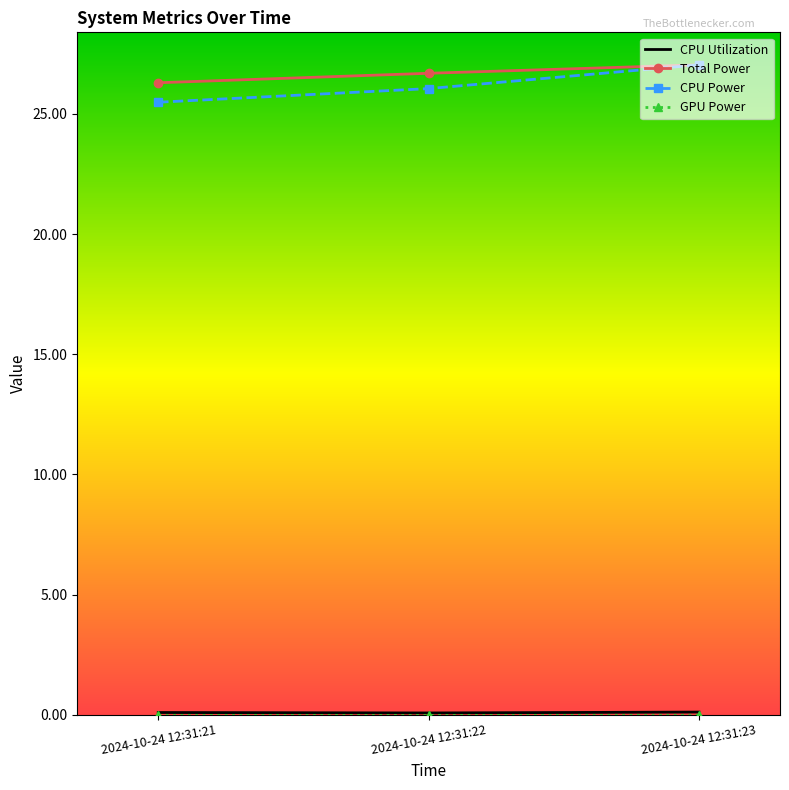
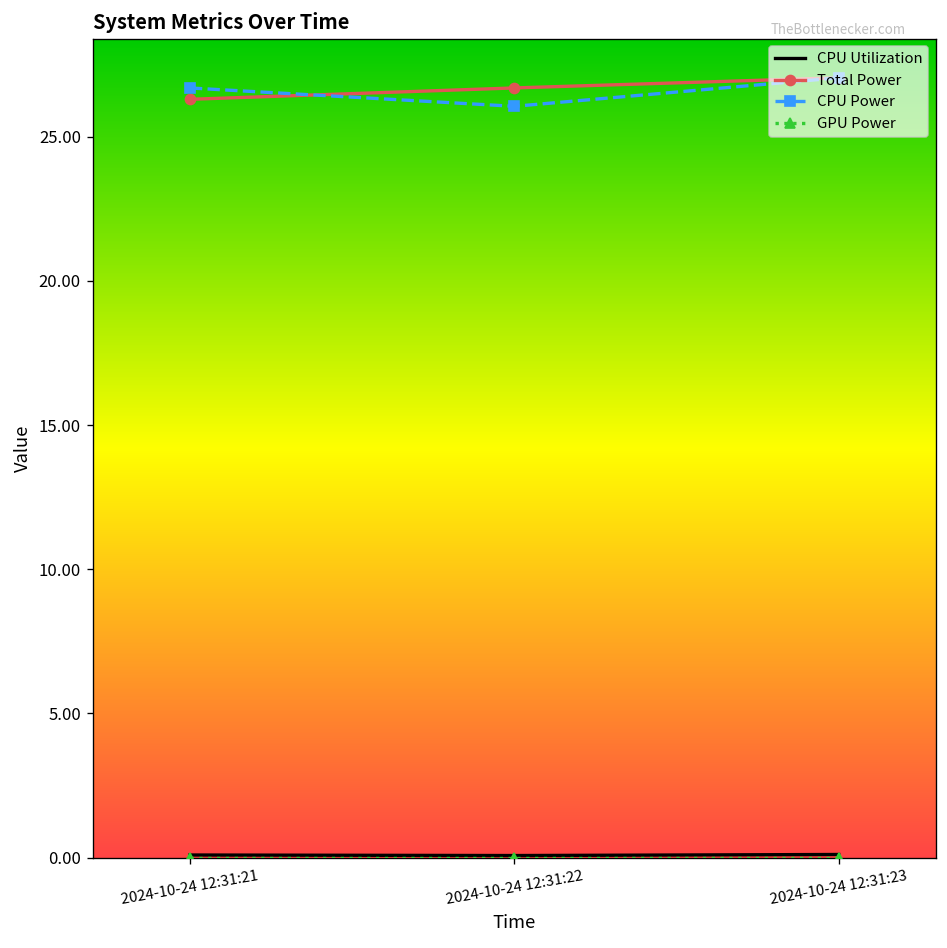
  {
    "CPU Utilization": {
      "2024-10-24 12:31:23": 0.1
    },
    "Total Power": {
      "2024-10-24 12:31:21": 26.3,
      "2024-10-24 12:31:22": 26.7
    },
    "CPU Power": {
-     "2024-10-24 12:31:21": 25.5,
+     "2024-10-24 12:31:21": 26.7,
      "2024-10-24 12:31:22": 26.1
    },
    "GPU Power": {
      "2024-10-24 12:31:23": 0.0
    }
  }
